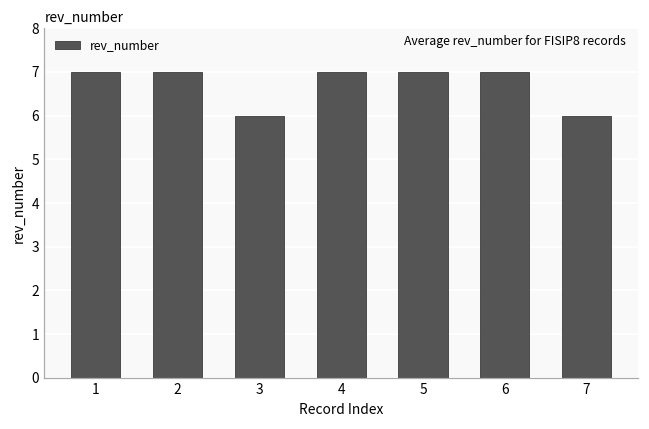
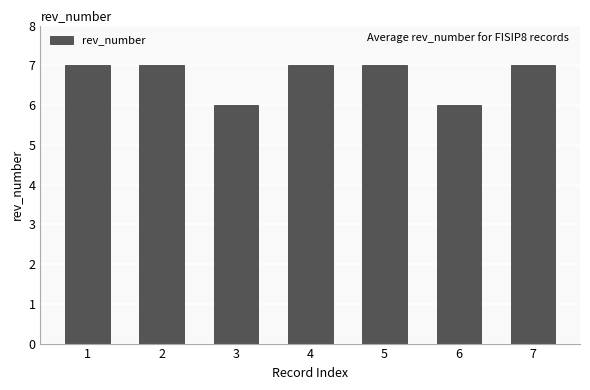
  {
    "1": 7,
    "2": 7,
    "3": 6,
    "4": 7,
    "5": 7,
-   "6": 7,
-   "7": 6
+   "6": 6,
+   "7": 7
  }
